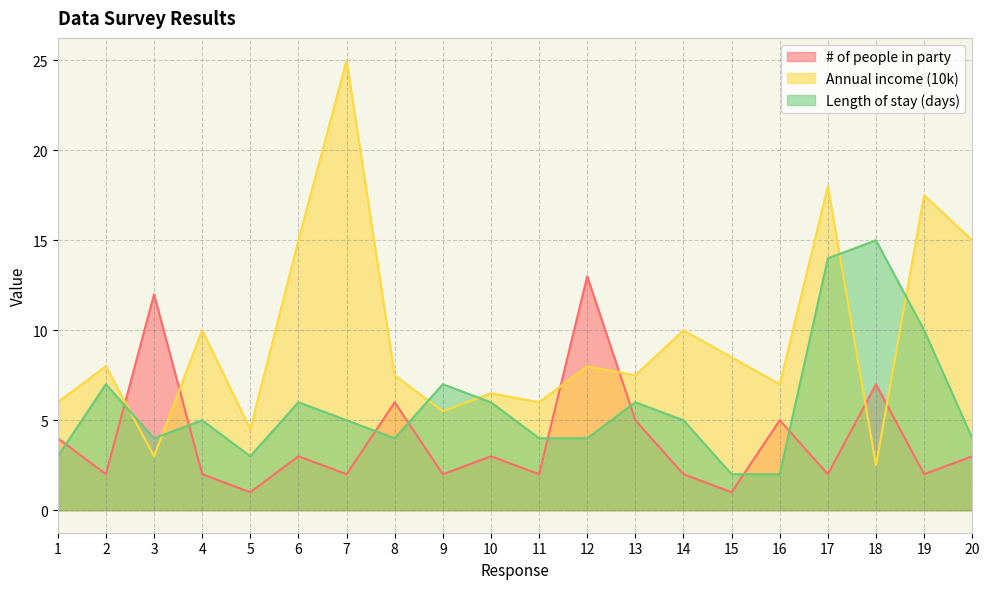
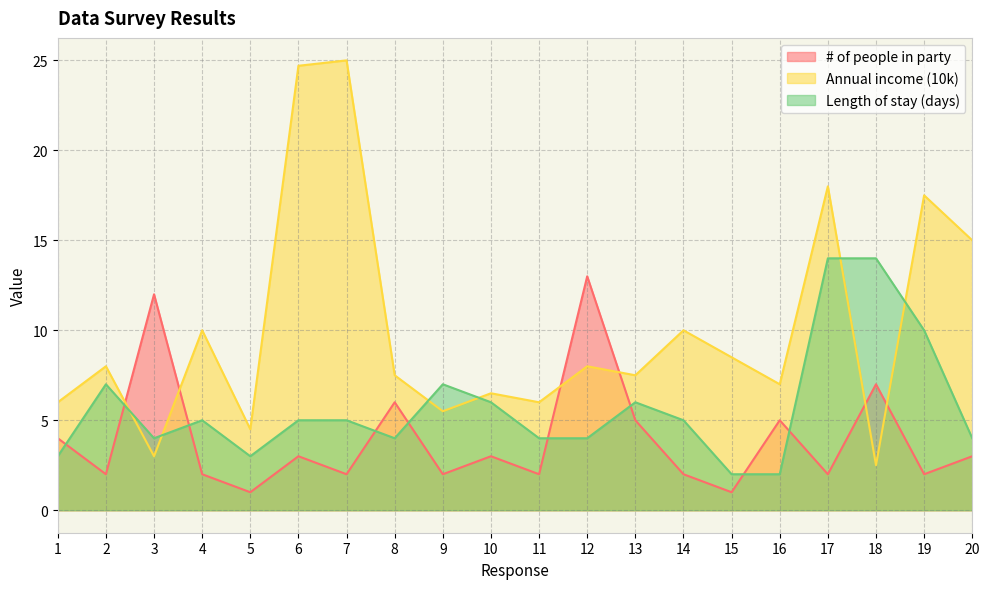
  {
    "# of people in party": {
      "1": 4.0,
      "2": 2.0,
      "3": 12.0,
      "4": 2.0,
      "5": 1.0,
      "6": 3.0,
      "7": 2.0,
      "8": 6.0,
      "9": 2.0,
      "10": 3.0,
      "11": 2.0,
      "12": 13.0,
      "13": 5.0,
      "14": 2.0,
      "15": 1.0,
      "16": 5.0,
      "17": 2.0,
      "18": 7.0,
      "19": 2.0,
      "20": 3.0
    },
    "Annual income (10k)": {
      "1": 6.0,
      "2": 8.0,
      "3": 3.0,
      "4": 10.0,
      "5": 4.5,
-     "6": 15.0,
+     "6": 24.7,
      "7": 25.0,
      "8": 7.5,
      "9": 5.5,
      "10": 6.5,
      "11": 6.0,
      "12": 8.0,
      "13": 7.5,
      "14": 10.0,
      "15": 8.5,
      "16": 7.0,
      "17": 18.0,
      "18": 2.5,
      "19": 17.5,
      "20": 15.0
    },
    "Length of stay (days)": {
      "1": 3,
      "2": 7,
      "3": 4,
      "4": 5,
      "5": 3,
-     "6": 6,
+     "6": 5,
      "7": 5,
      "8": 4,
      "9": 7,
      "10": 6,
      "11": 4,
      "12": 4,
      "13": 6,
      "14": 5,
      "15": 2,
      "16": 2,
      "17": 14,
-     "18": 15,
+     "18": 14,
      "19": 10,
      "20": 4
    }
  }
